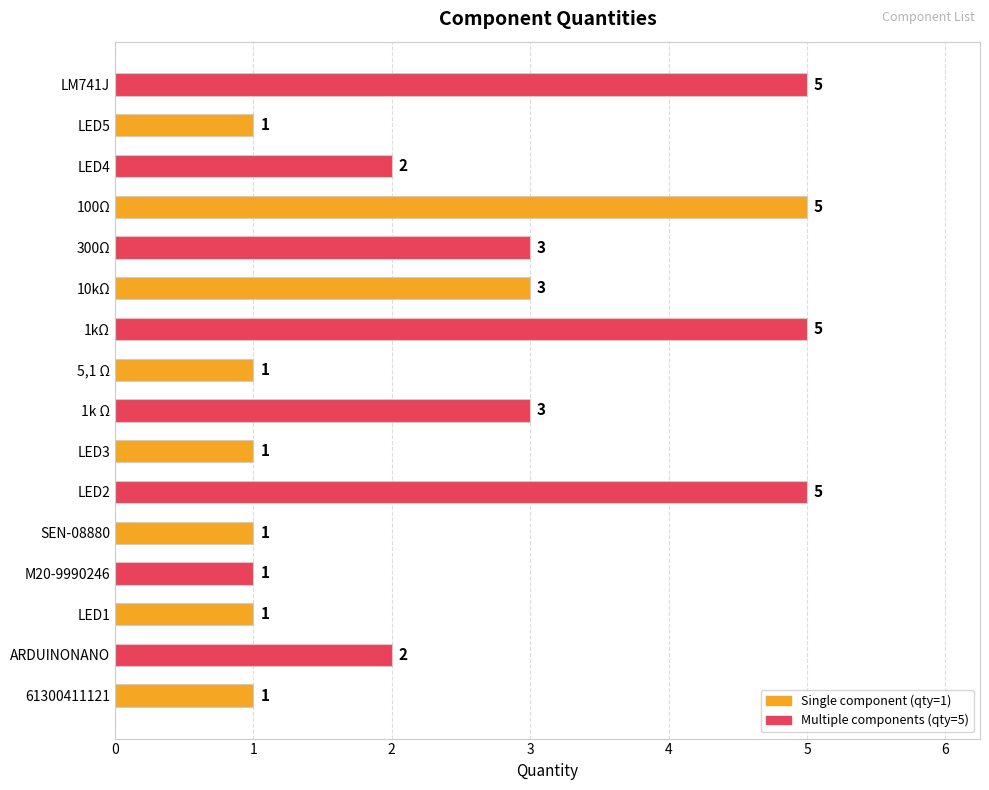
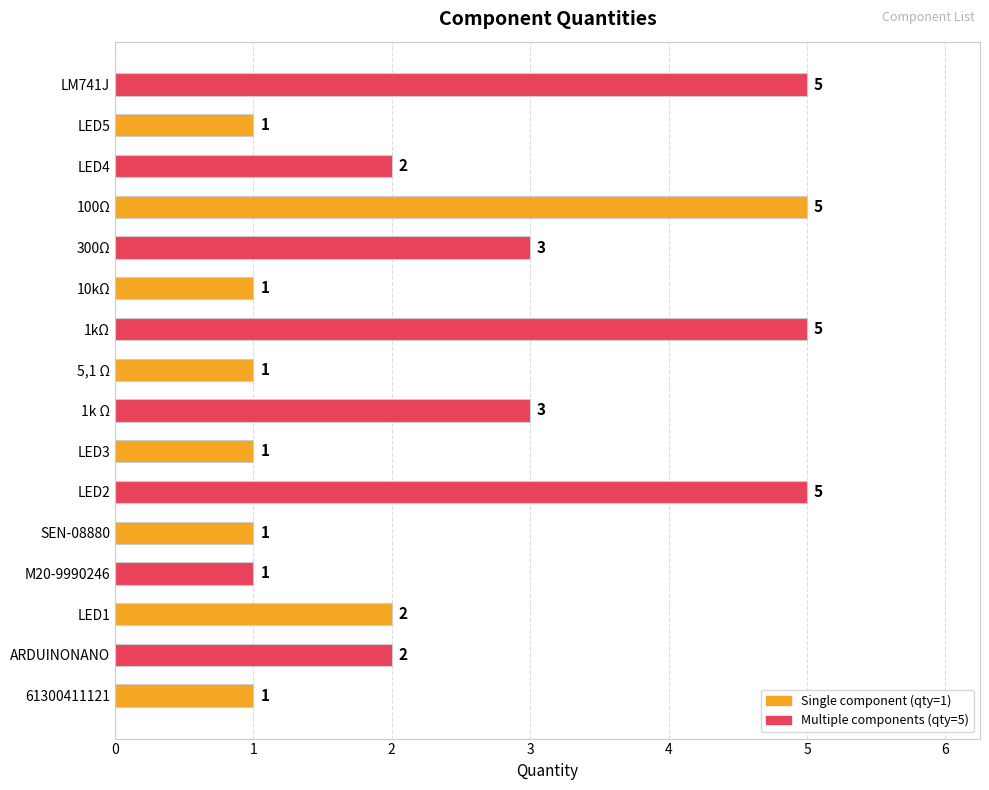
  {
    "LM741J": 5,
    "LED5": 1,
    "LED4": 2,
    "100Ω": 5,
    "300Ω": 3,
-   "10kΩ": 3,
+   "10kΩ": 1,
    "1kΩ": 5,
    "5,1 Ω": 1,
    "1k Ω": 3,
    "LED3": 1,
    "LED2": 5,
    "SEN-08880": 1,
    "M20-9990246": 1,
-   "LED1": 1,
+   "LED1": 2,
    "ARDUINONANO": 2,
    "61300411121": 1
  }
